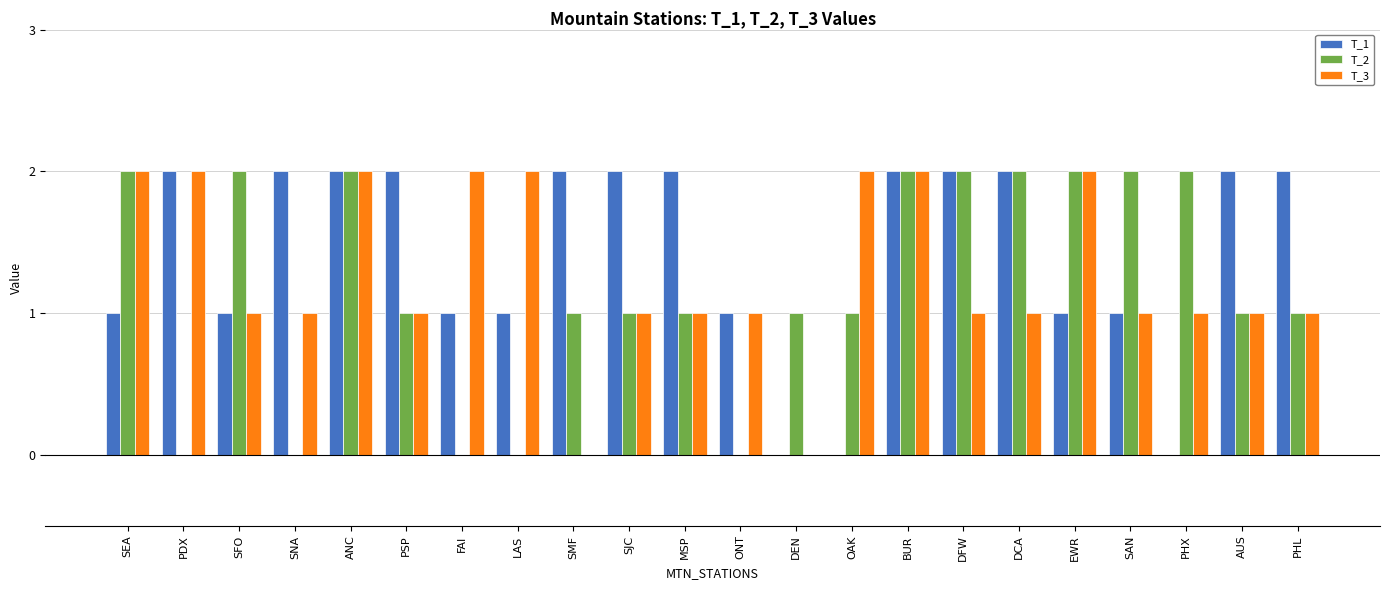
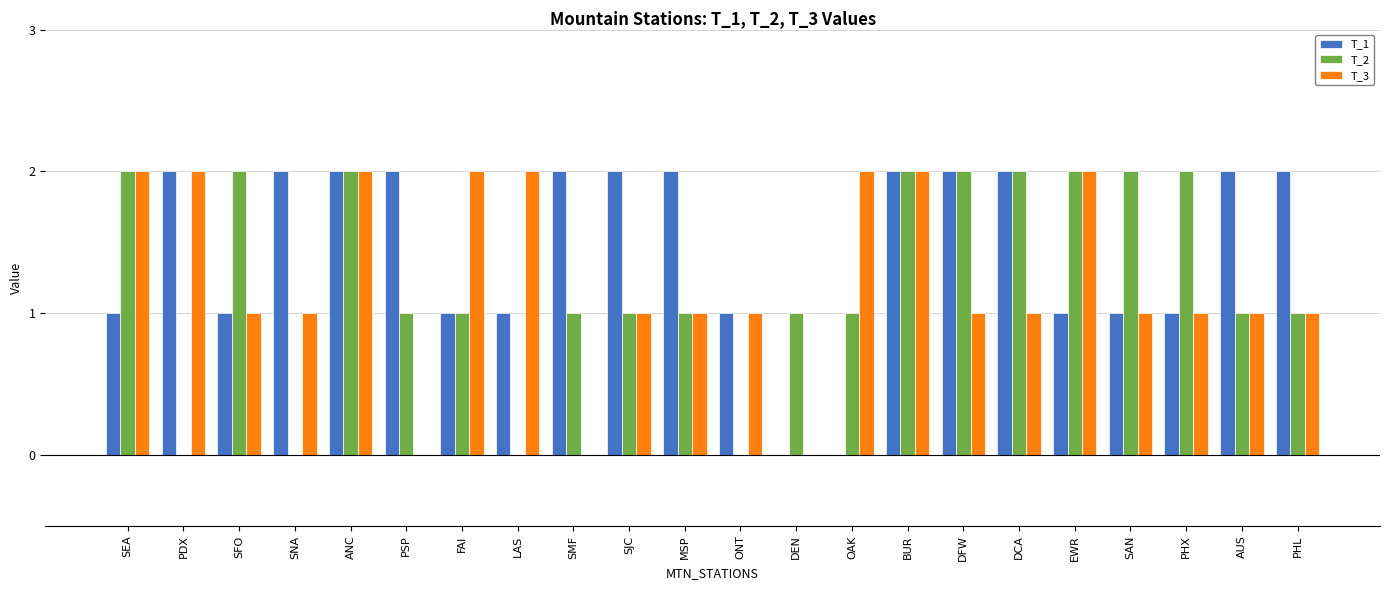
  {
    "T_1": {
      "SEA": 1,
      "PDX": 2,
      "SFO": 1,
      "SNA": 2,
      "ANC": 2,
      "PSP": 2,
      "FAI": 1,
      "LAS": 1,
      "SMF": 2,
      "SJC": 2,
      "MSP": 2,
      "ONT": 1,
      "DEN": 0,
      "OAK": 0,
      "BUR": 2,
      "DFW": 2,
      "DCA": 2,
      "EWR": 1,
      "SAN": 1,
-     "PHX": 0,
+     "PHX": 1,
      "AUS": 2,
      "PHL": 2
    },
    "T_2": {
      "SEA": 2,
      "PDX": 0,
      "SFO": 2,
      "SNA": 0,
      "ANC": 2,
      "PSP": 1,
-     "FAI": 0,
+     "FAI": 1,
      "LAS": 0,
      "SMF": 1,
      "SJC": 1,
      "MSP": 1,
      "ONT": 0,
      "DEN": 1,
      "OAK": 1,
      "BUR": 2,
      "DFW": 2,
      "DCA": 2,
      "EWR": 2,
      "SAN": 2,
      "PHX": 2,
      "AUS": 1,
      "PHL": 1
    },
    "T_3": {
      "SEA": 2,
      "PDX": 2,
      "SFO": 1,
      "SNA": 1,
      "ANC": 2,
-     "PSP": 1,
+     "PSP": 0,
      "FAI": 2,
      "LAS": 2,
      "SMF": 0,
      "SJC": 1,
      "MSP": 1,
      "ONT": 1,
      "DEN": 0,
      "OAK": 2,
      "BUR": 2,
      "DFW": 1,
      "DCA": 1,
      "EWR": 2,
      "SAN": 1,
      "PHX": 1,
      "AUS": 1,
      "PHL": 1
    }
  }
